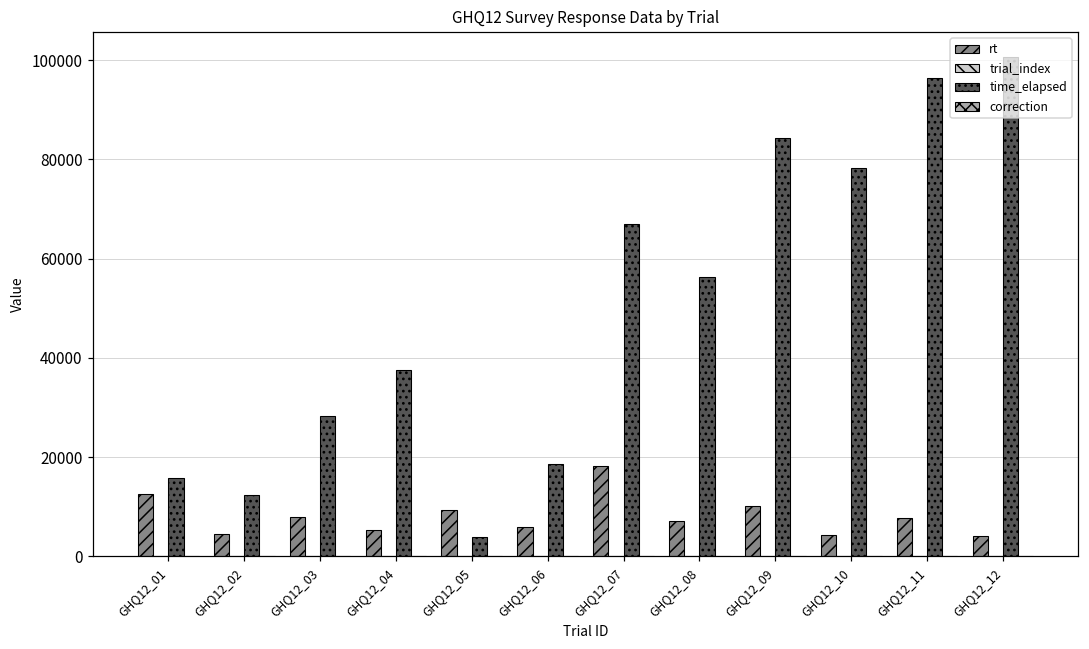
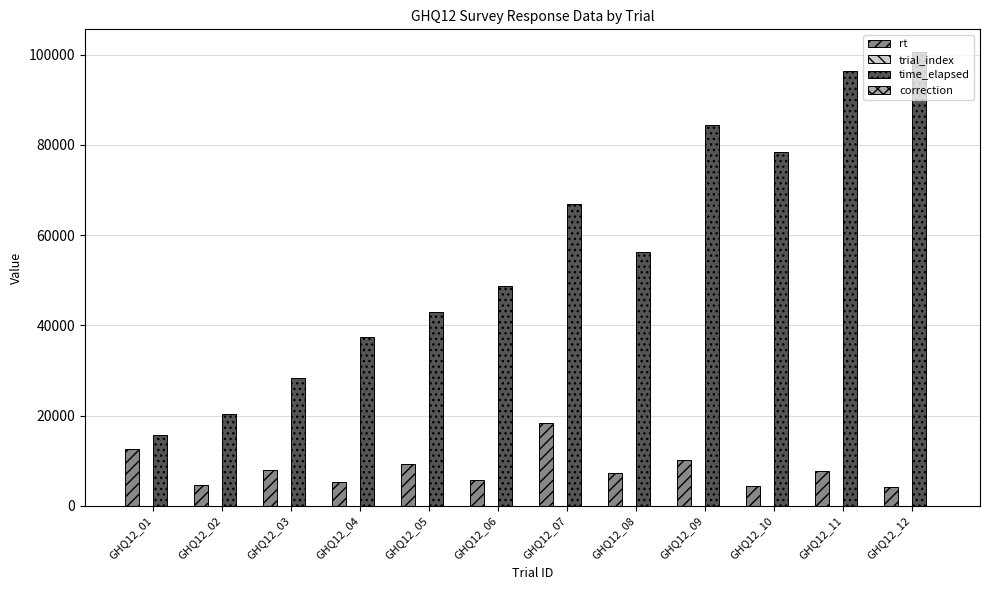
  {
    "time_elapsed": {
      "GHQ12_01": 16000,
-     "GHQ12_02": 12000,
+     "GHQ12_02": 20000,
      "GHQ12_03": 28000,
      "GHQ12_04": 37000,
-     "GHQ12_05": 4000,
-     "GHQ12_06": 19000,
+     "GHQ12_05": 43000,
+     "GHQ12_06": 49000,
      "GHQ12_07": 67000,
      "GHQ12_08": 56000,
      "GHQ12_09": 84000,
      "GHQ12_10": 78000,
      "GHQ12_11": 96000
    }
  }
